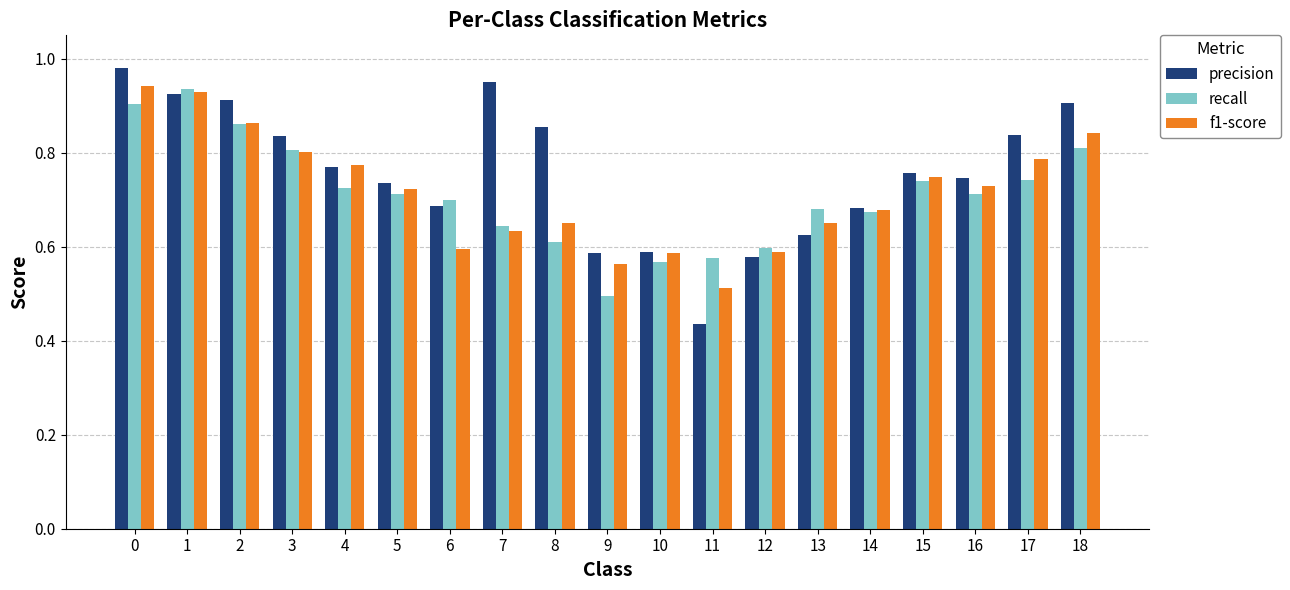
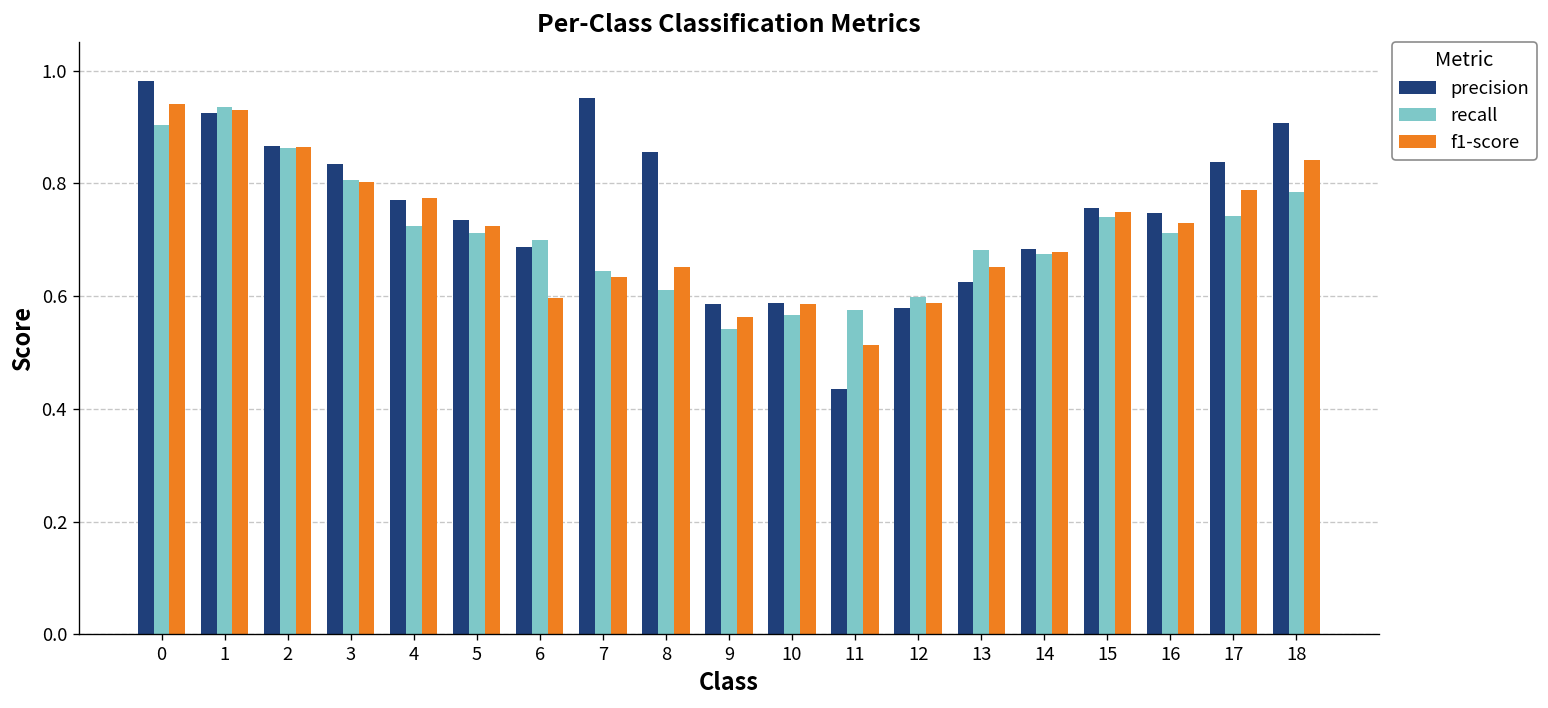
  {
    "precision": {
      "0": 0.98,
      "1": 0.92,
-     "2": 0.91,
+     "2": 0.87,
      "3": 0.84,
      "4": 0.77,
      "5": 0.74,
      "6": 0.69,
      "7": 0.95,
      "8": 0.86,
      "9": 0.59,
      "10": 0.59,
      "11": 0.44,
      "12": 0.58,
      "13": 0.62,
      "14": 0.68,
      "15": 0.76,
      "16": 0.75,
      "17": 0.84,
      "18": 0.91
    },
    "recall": {
      "0": 0.90,
      "1": 0.94,
      "2": 0.86,
      "3": 0.81,
      "4": 0.73,
      "5": 0.71,
      "6": 0.70,
      "7": 0.65,
      "8": 0.61,
-     "9": 0.50,
+     "9": 0.54,
      "10": 0.57,
      "11": 0.58,
      "12": 0.60,
      "13": 0.68,
      "14": 0.67,
      "15": 0.74,
      "16": 0.71,
      "17": 0.74,
-     "18": 0.81
+     "18": 0.79
    },
    "f1-score": {
      "0": 0.94,
      "1": 0.93,
      "2": 0.86,
      "3": 0.80,
      "4": 0.77,
      "5": 0.72,
      "6": 0.60,
      "7": 0.63,
      "8": 0.65,
      "9": 0.56,
      "10": 0.59,
      "11": 0.51,
      "12": 0.59,
      "13": 0.65,
      "14": 0.68,
      "15": 0.75,
      "16": 0.73,
      "17": 0.79,
      "18": 0.84
    }
  }
